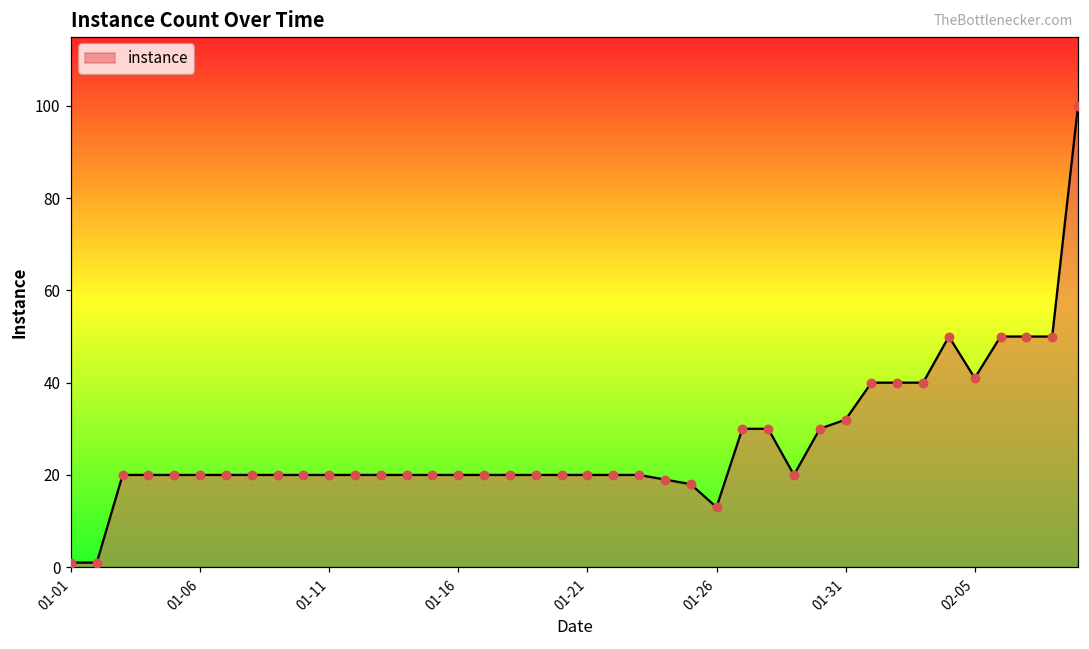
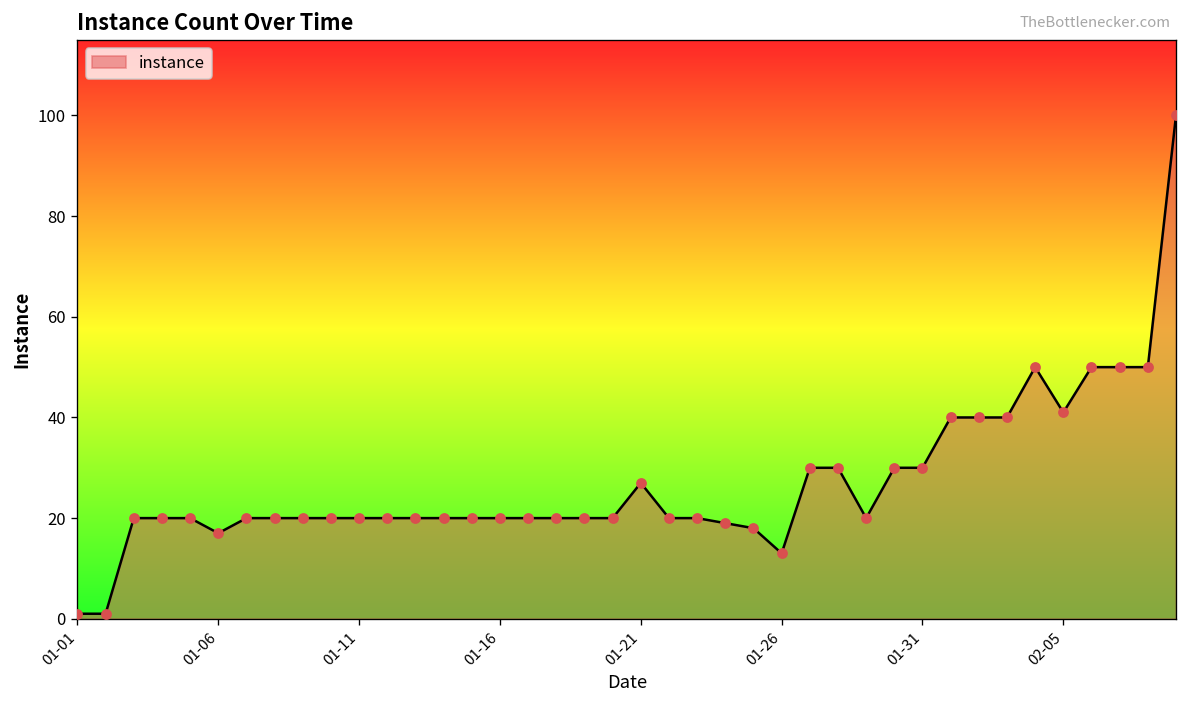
  {
    "01-01": 1,
-   "01-06": 20,
+   "01-06": 17,
    "01-11": 20,
    "01-16": 20,
-   "01-21": 20,
+   "01-21": 27,
    "01-26": 13,
-   "01-31": 32,
+   "01-31": 30,
    "02-05": 41
  }
